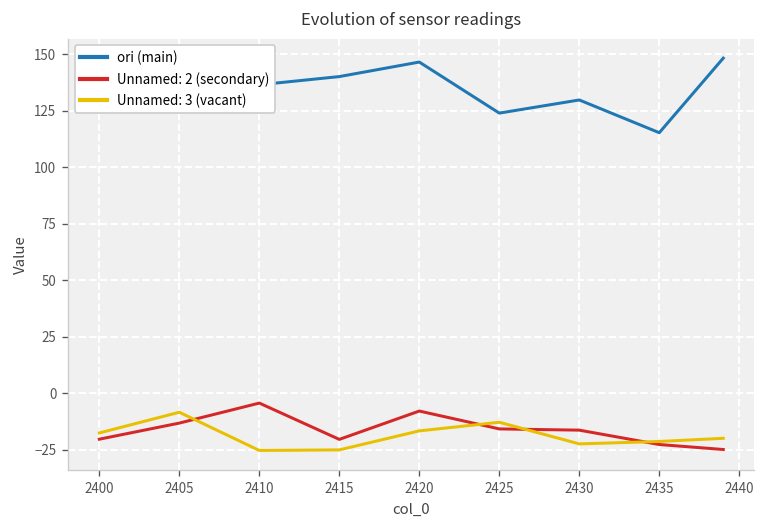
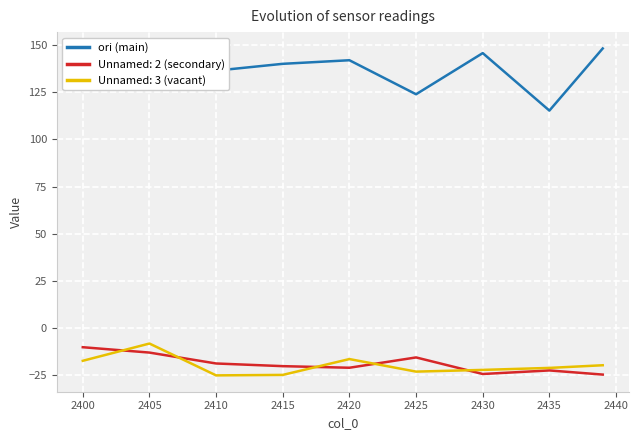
  {
    "ori (main)": {
      "2415": 140,
-     "2420": 147,
+     "2420": 142,
      "2425": 124,
-     "2430": 130,
+     "2430": 146,
      "2435": 115
    },
    "Unnamed: 2 (secondary)": {
-     "2400": -20,
+     "2400": -10,
      "2405": -13,
-     "2410": -4,
+     "2410": -19,
      "2415": -20,
-     "2420": -8,
+     "2420": -21,
      "2425": -16,
-     "2430": -16
+     "2430": -25
    },
    "Unnamed: 3 (vacant)": {
      "2400": -18,
      "2405": -8,
      "2410": -25,
      "2415": -25,
      "2420": -17,
-     "2425": -13,
+     "2425": -23,
      "2430": -22
    }
  }
